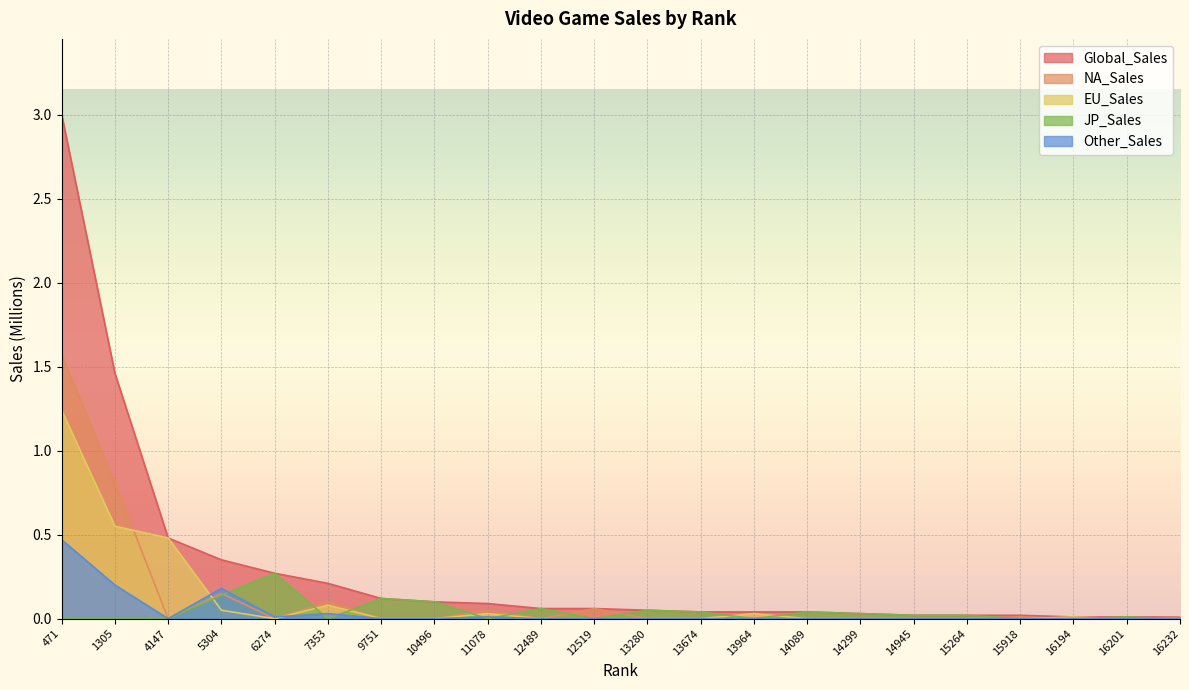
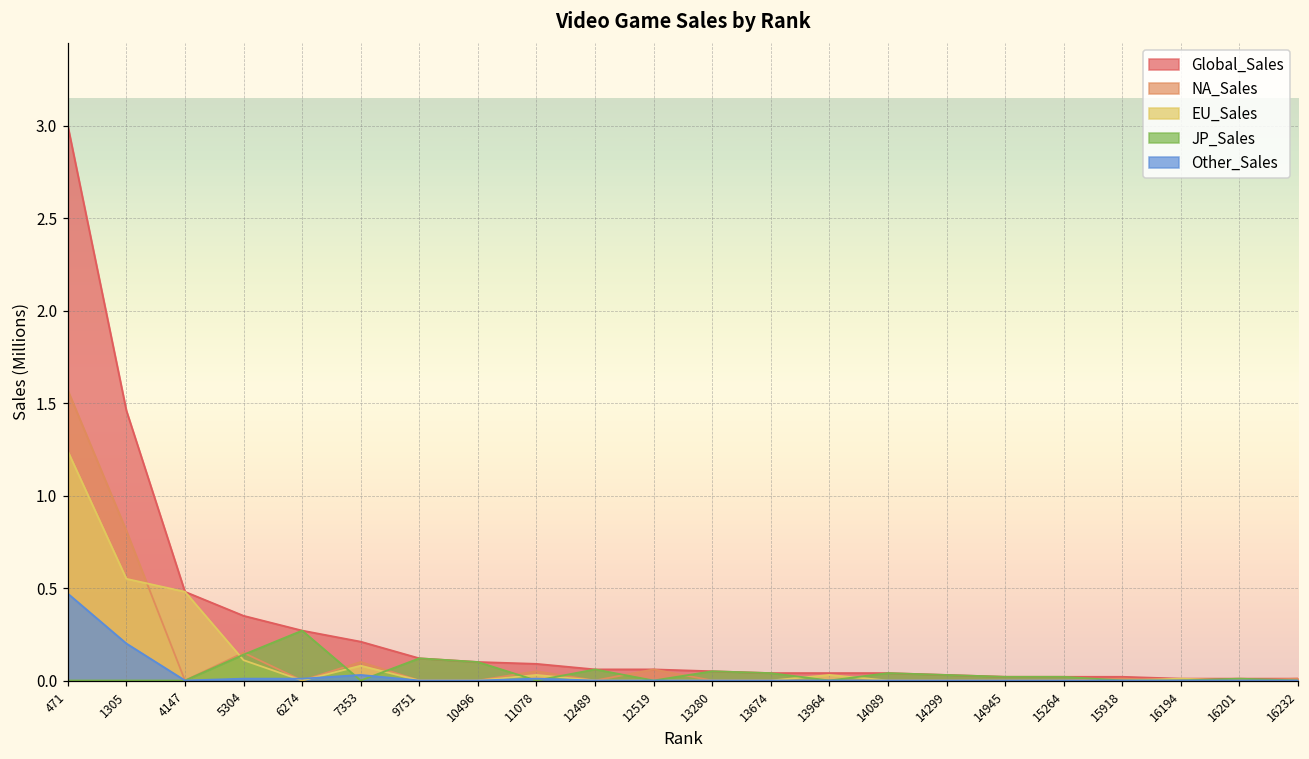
  {
    "EU_Sales": {
      "471": 1.24,
      "1305": 0.55,
-     "5304": 0.05,
+     "5304": 0.11,
      "7353": 0.08,
      "11078": 0.03
    },
    "JP_Sales": {
      "471": 0.00,
      "1305": 0.00,
      "7353": 0.00
    },
    "Other_Sales": {
      "471": 0.47,
      "1305": 0.20,
-     "5304": 0.18,
+     "5304": 0.01,
      "7353": 0.03
    }
  }
